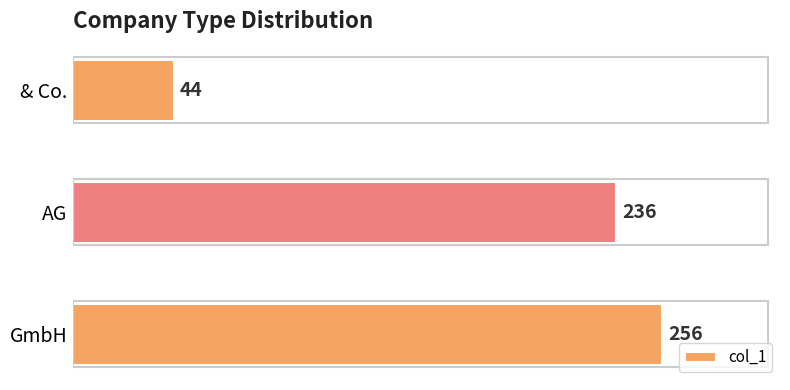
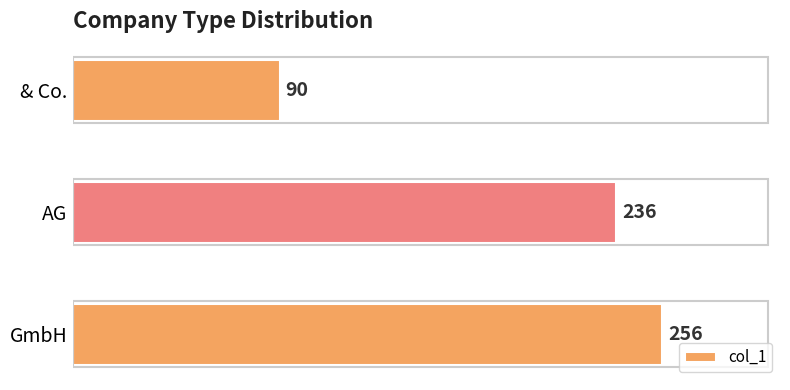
  {
-   "& Co.": 44,
+   "& Co.": 90,
    "AG": 236
  }
